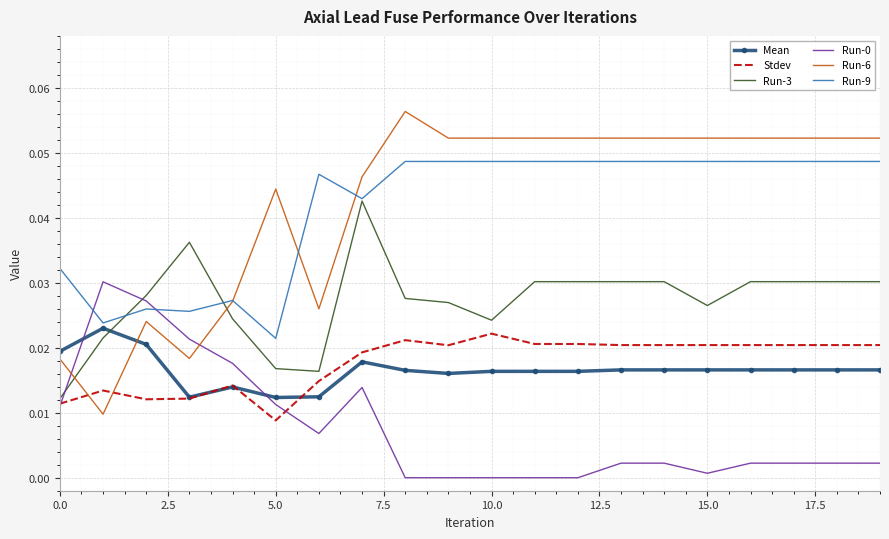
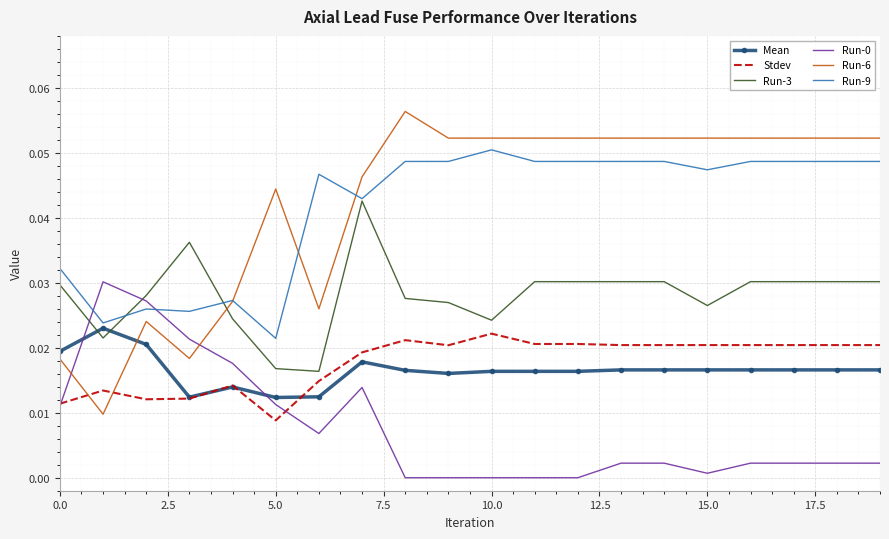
  {
    "Mean": {
      "0.0": 0.019,
      "5.0": 0.012,
      "10.0": 0.016,
      "15.0": 0.017
    },
    "Stdev": {
      "5.0": 0.009,
      "10.0": 0.022,
      "15.0": 0.020
    },
    "Run-3": {
-     "0.0": 0.012,
+     "0.0": 0.030,
      "5.0": 0.017,
      "10.0": 0.024,
      "15.0": 0.027
    },
    "Run-0": {
      "5.0": 0.011,
      "10.0": 0.000,
      "15.0": 0.001
    },
    "Run-6": {
      "0.0": 0.018,
      "5.0": 0.044,
      "10.0": 0.052,
      "15.0": 0.052
    },
    "Run-9": {
      "0.0": 0.032,
      "5.0": 0.021,
-     "10.0": 0.049,
-     "15.0": 0.049
+     "10.0": 0.050,
+     "15.0": 0.047
    }
  }
